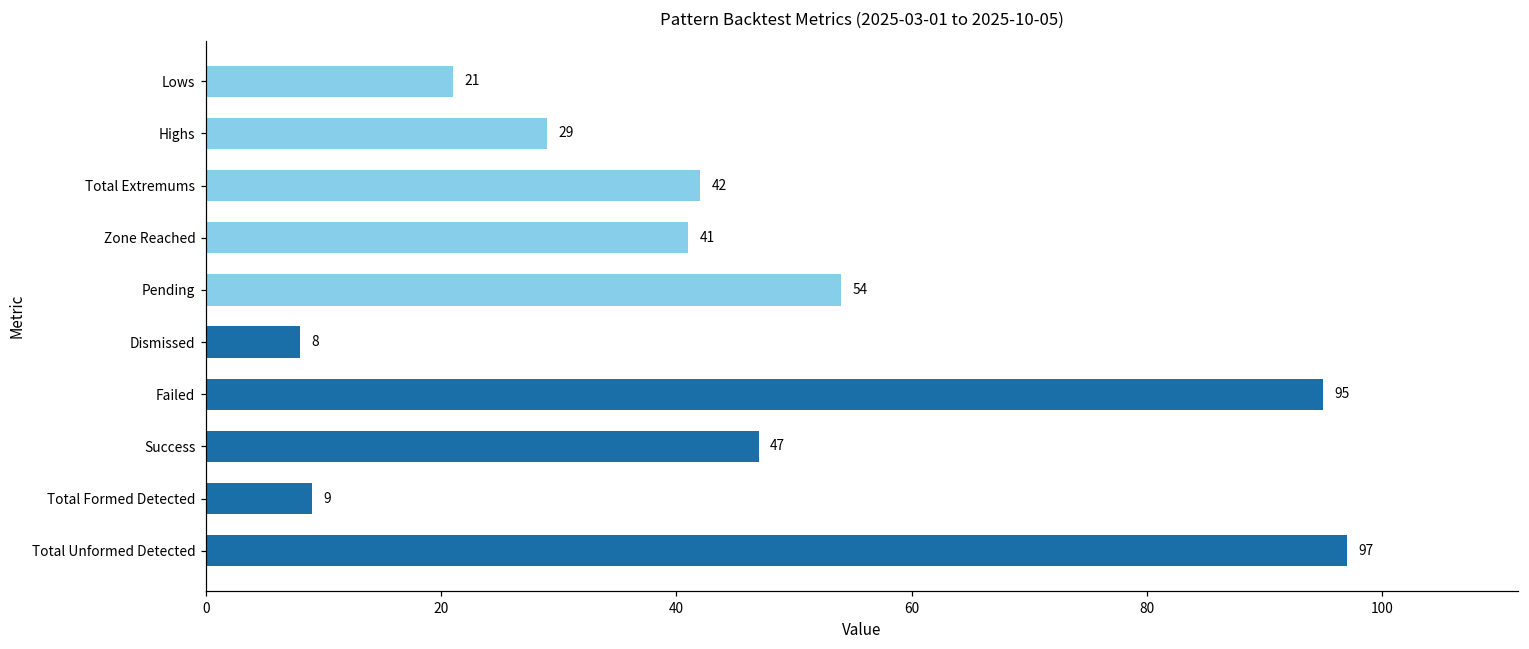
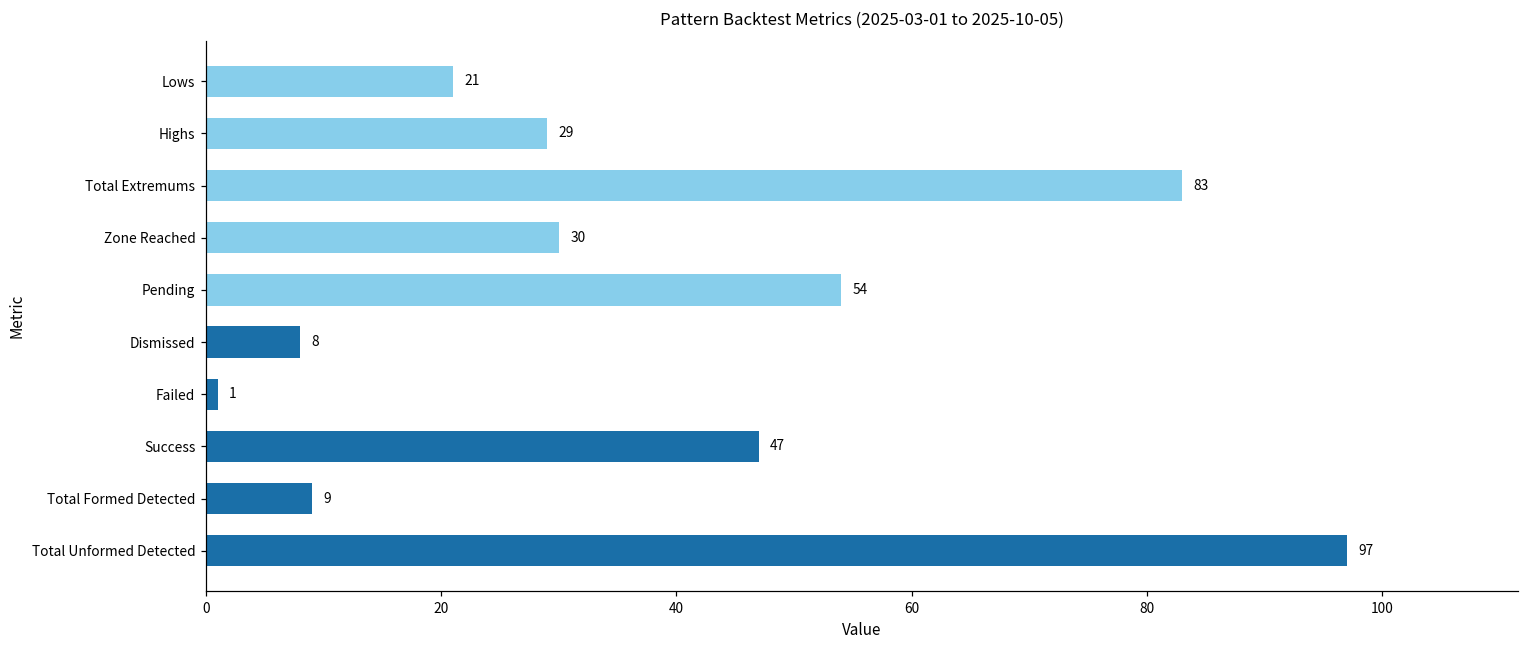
  {
    "Lows": 21,
    "Highs": 29,
-   "Total Extremums": 42,
-   "Zone Reached": 41,
+   "Total Extremums": 83,
+   "Zone Reached": 30,
    "Pending": 54,
    "Dismissed": 8,
-   "Failed": 95,
+   "Failed": 1,
    "Success": 47,
    "Total Formed Detected": 9,
    "Total Unformed Detected": 97
  }
